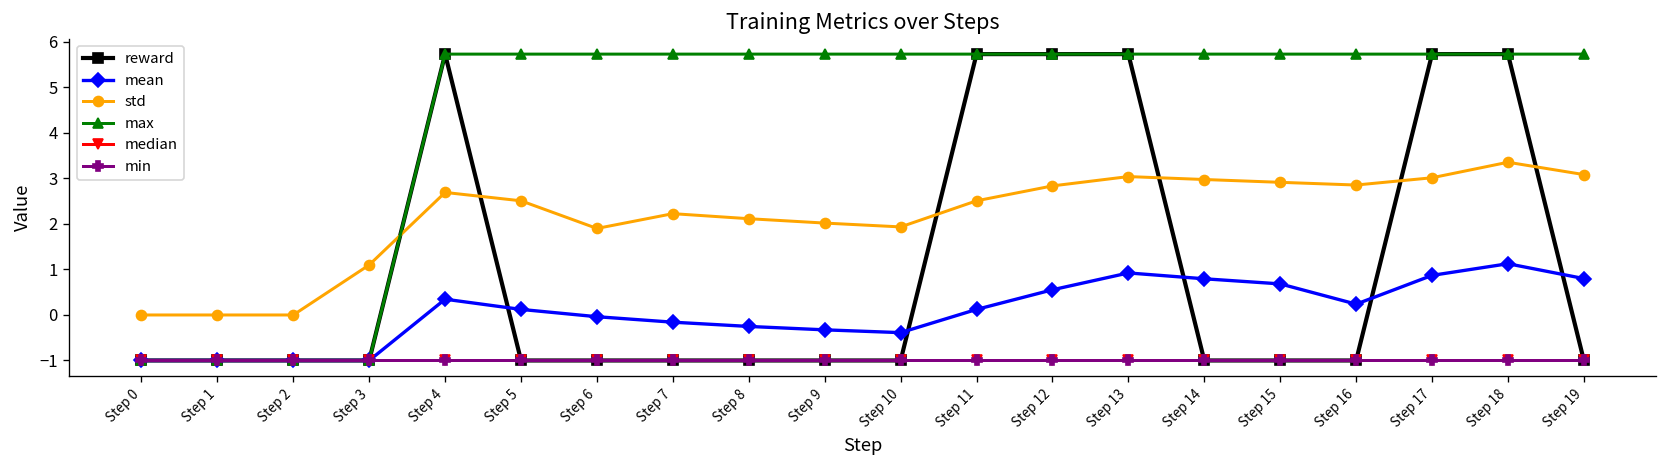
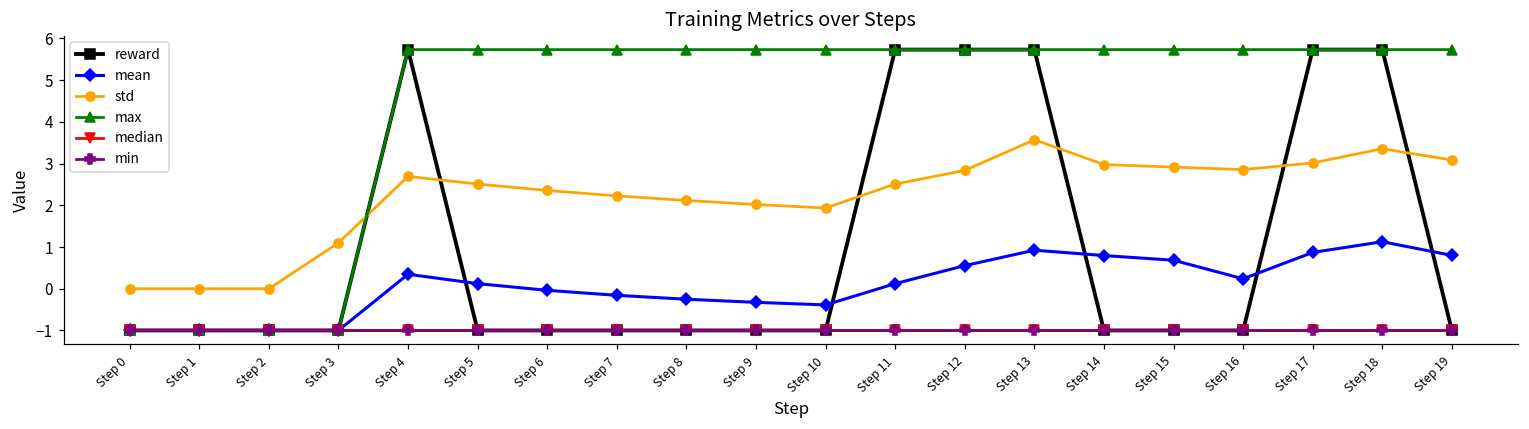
  {
    "mean": {
      "Step 4": 0.3,
      "Step 5": 0.1,
      "Step 6": 0.0,
      "Step 7": -0.2,
      "Step 8": -0.3,
      "Step 9": -0.3,
      "Step 10": -0.4,
      "Step 11": 0.1,
      "Step 12": 0.6,
      "Step 13": 0.9,
      "Step 14": 0.8,
      "Step 15": 0.7,
      "Step 16": 0.2,
      "Step 17": 0.9,
      "Step 18": 1.1,
      "Step 19": 0.8
    },
    "std": {
      "Step 0": 0.0,
      "Step 1": 0.0,
      "Step 2": 0.0,
      "Step 3": 1.1,
      "Step 4": 2.7,
      "Step 5": 2.5,
-     "Step 6": 1.9,
+     "Step 6": 2.4,
      "Step 7": 2.2,
      "Step 8": 2.1,
      "Step 9": 2.0,
      "Step 10": 1.9,
      "Step 11": 2.5,
      "Step 12": 2.8,
-     "Step 13": 3.0,
+     "Step 13": 3.6,
      "Step 14": 3.0,
      "Step 15": 2.9,
      "Step 16": 2.9,
      "Step 17": 3.0,
      "Step 18": 3.4,
      "Step 19": 3.1
    },
    "max": {
      "Step 5": 5.7,
      "Step 6": 5.7,
      "Step 7": 5.7,
      "Step 8": 5.7,
      "Step 9": 5.7,
      "Step 10": 5.7,
      "Step 14": 5.7,
      "Step 15": 5.7,
      "Step 16": 5.7,
      "Step 19": 5.7
    },
    "min": {
      "Step 4": -1.0,
      "Step 11": -1.0,
      "Step 12": -1.0,
      "Step 13": -1.0,
      "Step 17": -1.0,
      "Step 18": -1.0
    }
  }
